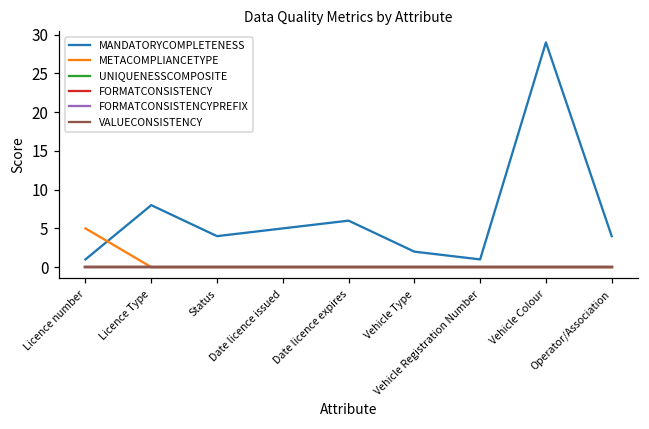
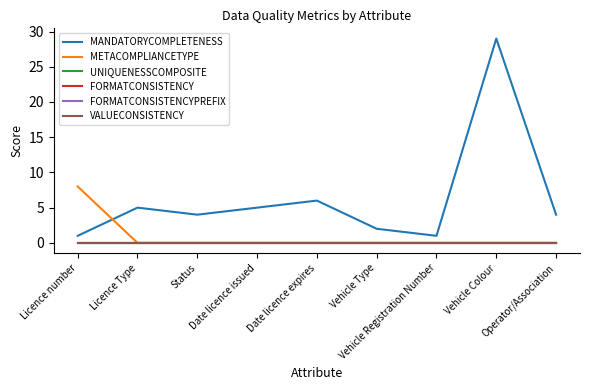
  {
    "MANDATORYCOMPLETENESS": {
      "Licence number": 1,
-     "Licence Type": 8,
+     "Licence Type": 5,
      "Status": 4,
      "Date licence issued": 5,
      "Date licence expires": 6,
      "Vehicle Type": 2,
      "Vehicle Registration Number": 1,
      "Vehicle Colour": 29,
      "Operator/Association": 4
    },
    "METACOMPLIANCETYPE": {
-     "Licence number": 5
+     "Licence number": 8
    },
    "VALUECONSISTENCY": {
      "Licence number": 0
    }
  }
